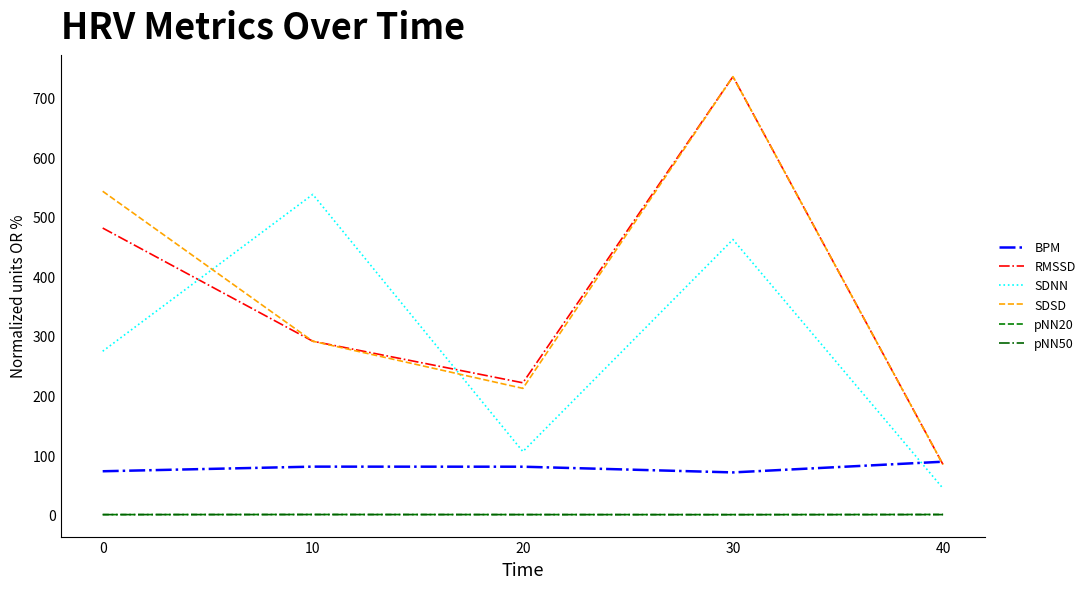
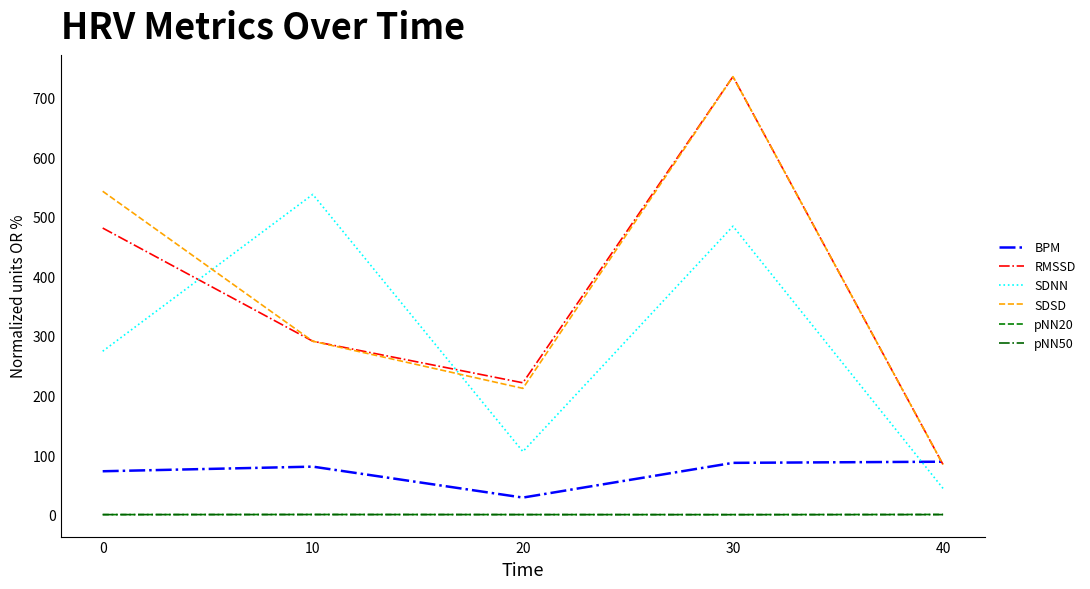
  {
    "BPM": {
      "0": 70,
      "10": 80,
-     "20": 80,
-     "30": 70,
+     "20": 30,
+     "30": 90,
      "40": 90
    },
    "RMSSD": {
      "0": 480,
      "20": 220
    },
    "SDNN": {
      "0": 270,
      "10": 540,
      "20": 110,
-     "30": 460,
+     "30": 480,
      "40": 40
    },
    "SDSD": {
      "0": 540,
      "20": 210
    },
    "pNN50": {
      "0": 0,
      "10": 0,
      "20": 0,
      "30": 0,
      "40": 0
    }
  }
